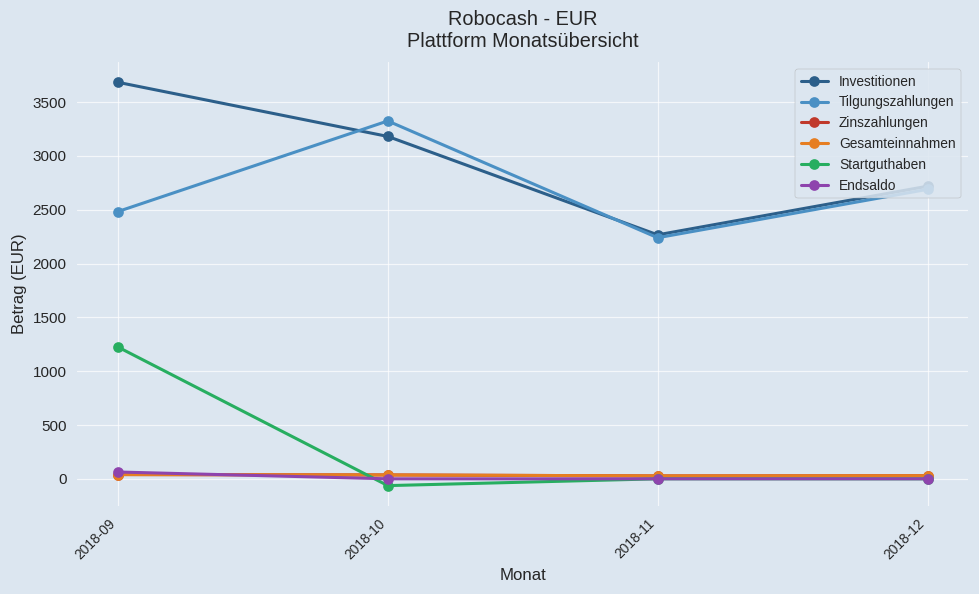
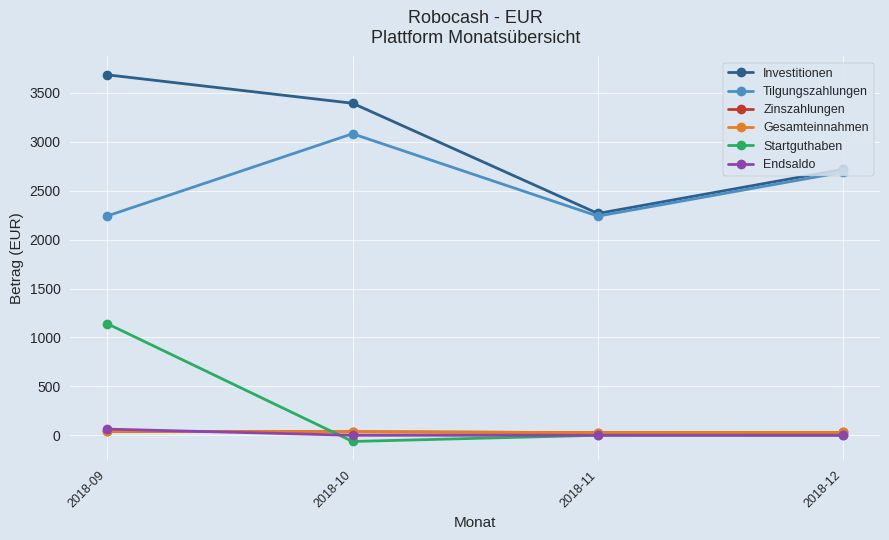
  {
    "Investitionen": {
      "2018-09": 3700,
-     "2018-10": 3200,
+     "2018-10": 3400,
      "2018-11": 2300
    },
    "Tilgungszahlungen": {
-     "2018-09": 2500,
-     "2018-10": 3300,
+     "2018-09": 2200,
+     "2018-10": 3100,
      "2018-11": 2200
    },
    "Gesamteinnahmen": {
      "2018-10": 0,
      "2018-11": 0,
      "2018-12": 0
    },
    "Startguthaben": {
-     "2018-09": 1200,
+     "2018-09": 1100,
      "2018-10": -100
    },
    "Endsaldo": {
      "2018-10": 0
    }
  }
